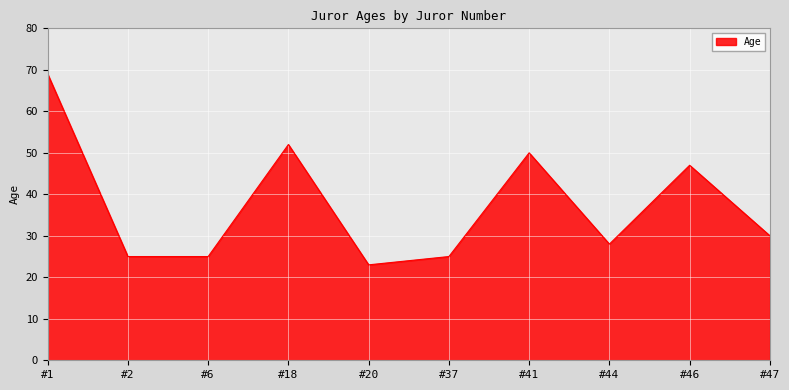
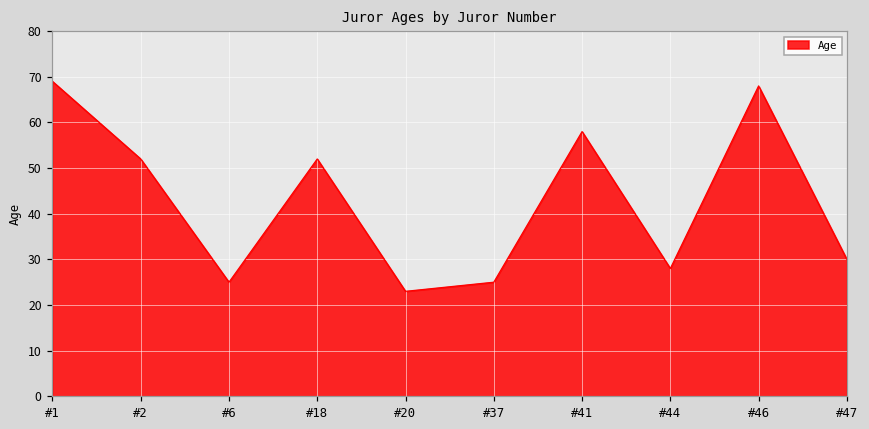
  {
    "#1": 69,
-   "#2": 25,
+   "#2": 52,
    "#6": 25,
    "#18": 52,
    "#20": 23,
    "#37": 25,
-   "#41": 50,
+   "#41": 58,
    "#44": 28,
-   "#46": 47,
+   "#46": 68,
    "#47": 30
  }
